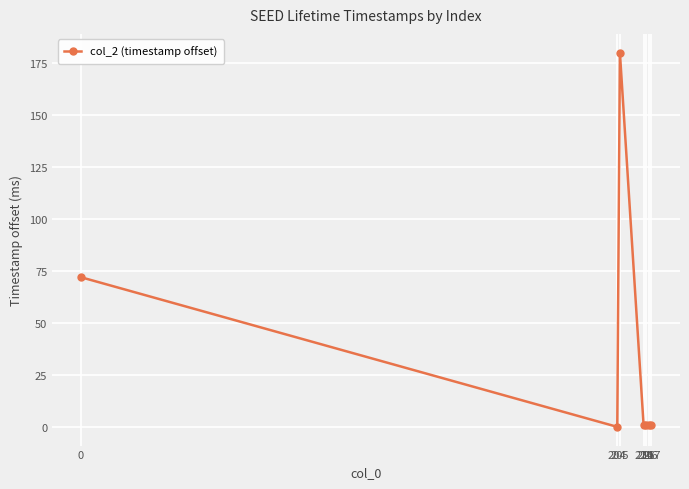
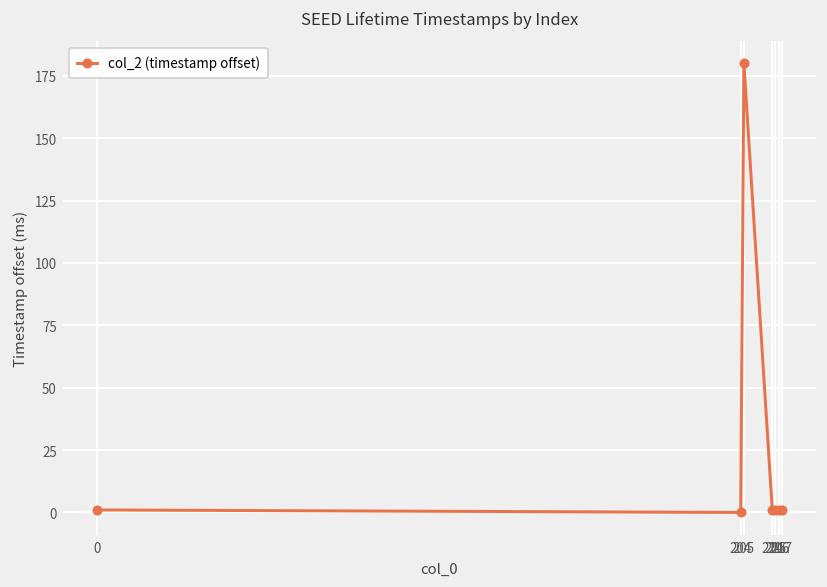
  {
-   "0": 72
+   "0": 1
  }
